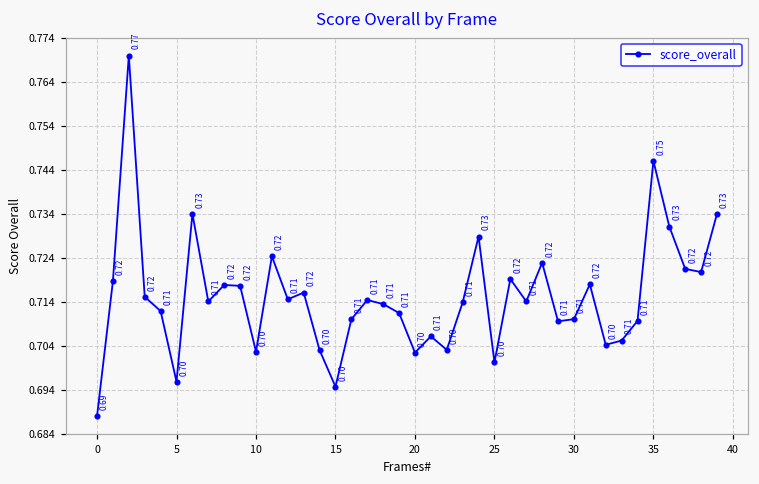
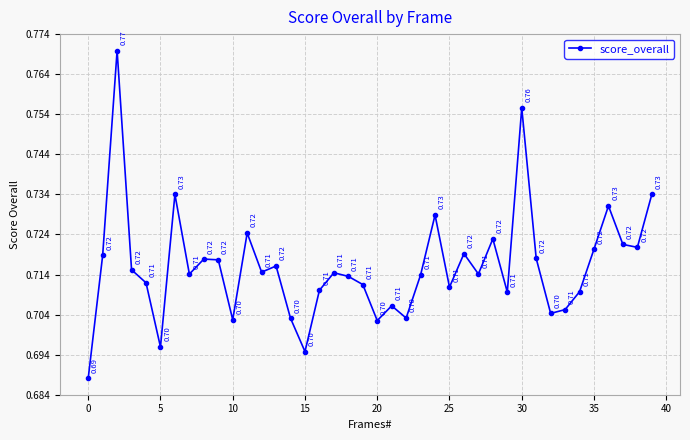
  {
    "0": 0.69,
    "5": 0.70,
    "10": 0.70,
    "15": 0.70,
    "20": 0.70,
-   "25": 0.70,
-   "30": 0.71,
-   "35": 0.75
+   "25": 0.71,
+   "30": 0.76,
+   "35": 0.72
  }
